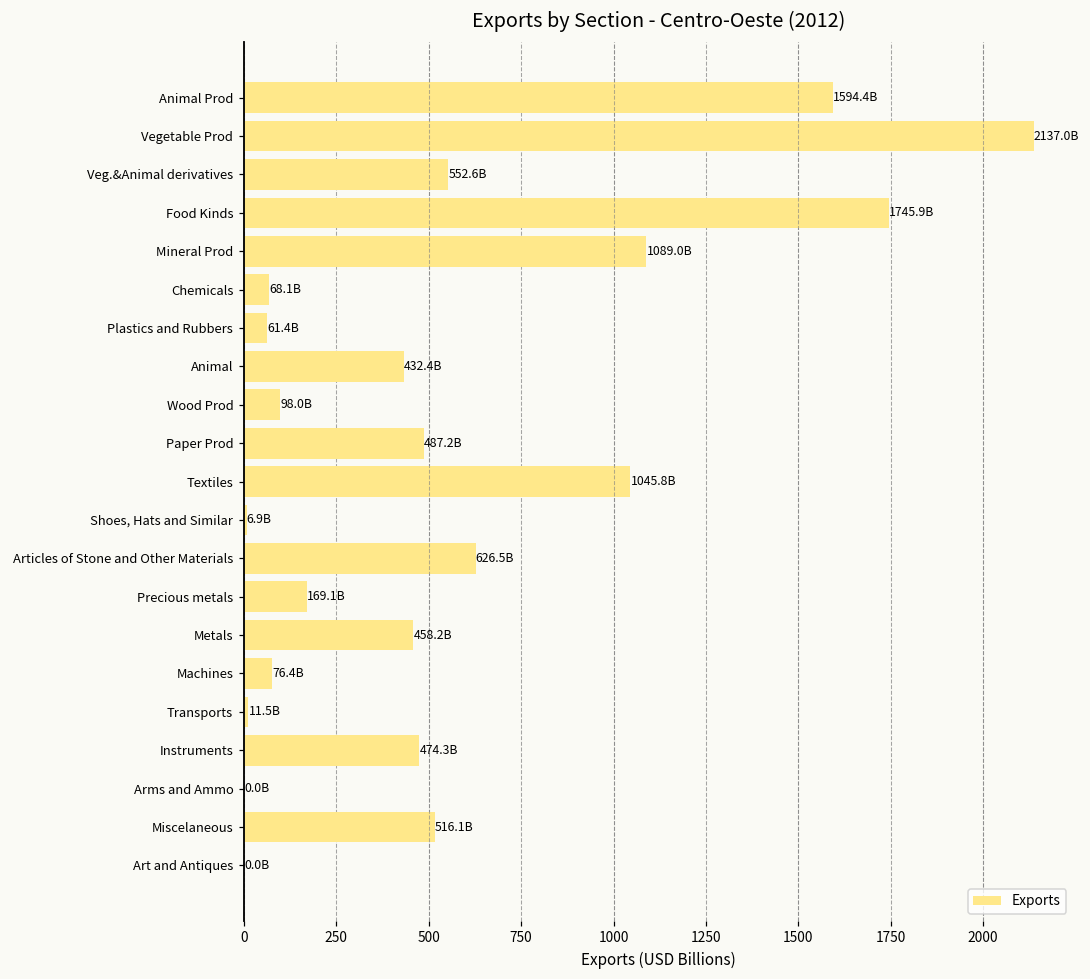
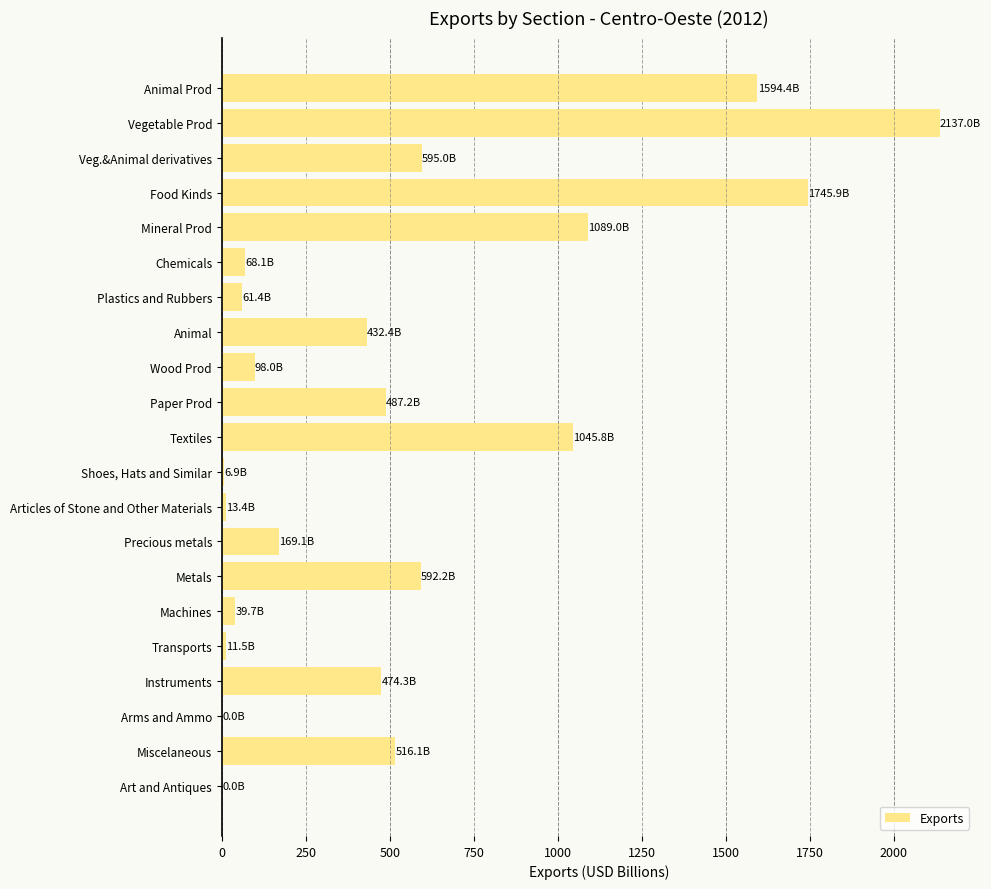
  {
    "Animal Prod": "1594.4B",
    "Vegetable Prod": "2137.0B",
-   "Veg.&Animal derivatives": "552.6B",
+   "Veg.&Animal derivatives": "595.0B",
    "Food Kinds": "1745.9B",
    "Mineral Prod": "1089.0B",
    "Chemicals": "68.1B",
    "Plastics and Rubbers": "61.4B",
    "Animal": "432.4B",
    "Wood Prod": "98.0B",
    "Paper Prod": "487.2B",
    "Textiles": "1045.8B",
    "Shoes, Hats and Similar": "6.9B",
-   "Articles of Stone and Other Materials": "626.5B",
+   "Articles of Stone and Other Materials": "13.4B",
    "Precious metals": "169.1B",
-   "Metals": "458.2B",
-   "Machines": "76.4B",
+   "Metals": "592.2B",
+   "Machines": "39.7B",
    "Transports": "11.5B",
    "Instruments": "474.3B",
    "Arms and Ammo": "0.0B",
    "Miscelaneous": "516.1B",
    "Art and Antiques": "0.0B"
  }
